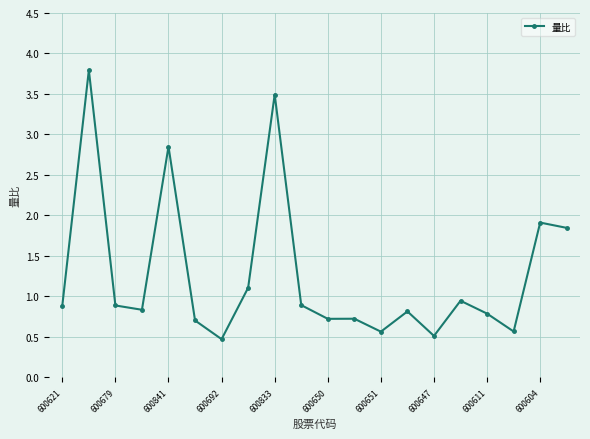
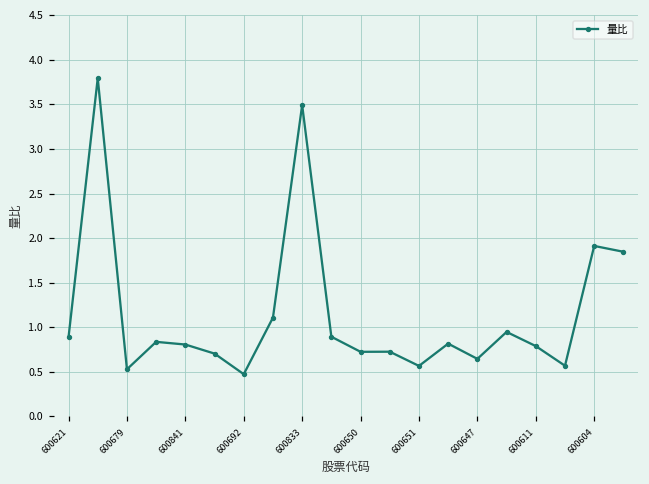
  {
    "600621": 0.9,
-   "600679": 0.9,
-   "600841": 2.9,
+   "600679": 0.5,
+   "600841": 0.8,
    "600692": 0.5,
    "600833": 3.5,
    "600650": 0.7,
    "600651": 0.6,
-   "600647": 0.5,
+   "600647": 0.6,
    "600611": 0.8,
    "600604": 1.9
  }
